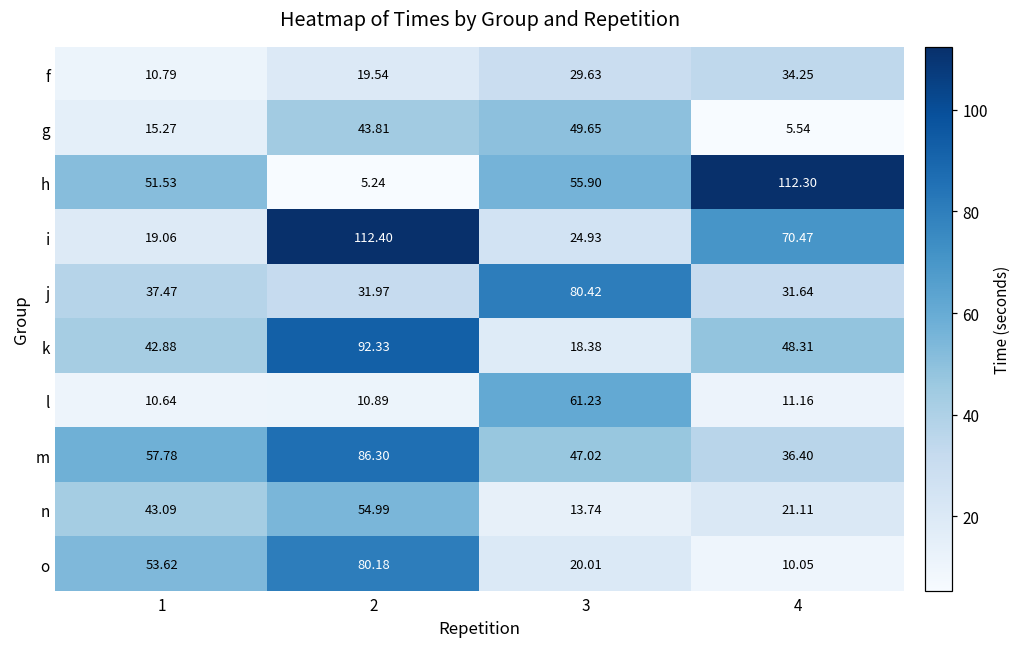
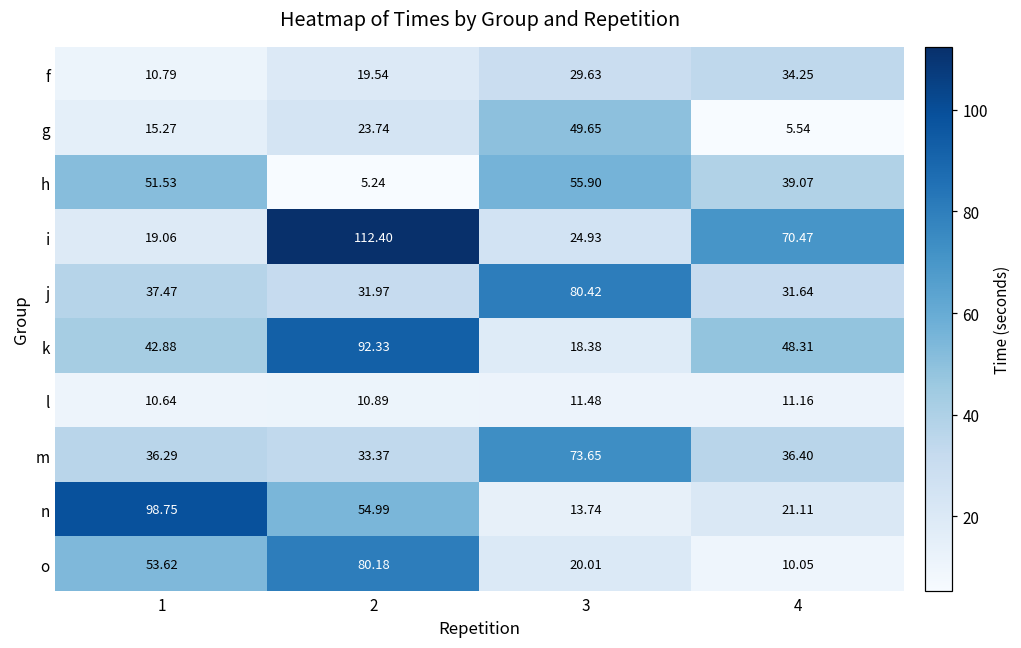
  {
    "f": {
      "1": 10.79,
      "2": 19.54,
      "3": 29.63,
      "4": 34.25
    },
    "g": {
      "1": 15.27,
-     "2": 43.81,
+     "2": 23.74,
      "3": 49.65,
      "4": 5.54
    },
    "h": {
      "1": 51.53,
      "2": 5.24,
      "3": 55.90,
-     "4": 112.30
+     "4": 39.07
    },
    "i": {
      "1": 19.06,
      "2": 112.40,
      "3": 24.93,
      "4": 70.47
    },
    "j": {
      "1": 37.47,
      "2": 31.97,
      "3": 80.42,
      "4": 31.64
    },
    "k": {
      "1": 42.88,
      "2": 92.33,
      "3": 18.38,
      "4": 48.31
    },
    "l": {
      "1": 10.64,
      "2": 10.89,
-     "3": 61.23,
+     "3": 11.48,
      "4": 11.16
    },
    "m": {
-     "1": 57.78,
-     "2": 86.30,
-     "3": 47.02,
+     "1": 36.29,
+     "2": 33.37,
+     "3": 73.65,
      "4": 36.40
    },
    "n": {
-     "1": 43.09,
+     "1": 98.75,
      "2": 54.99,
      "3": 13.74,
      "4": 21.11
    },
    "o": {
      "1": 53.62,
      "2": 80.18,
      "3": 20.01,
      "4": 10.05
    }
  }
